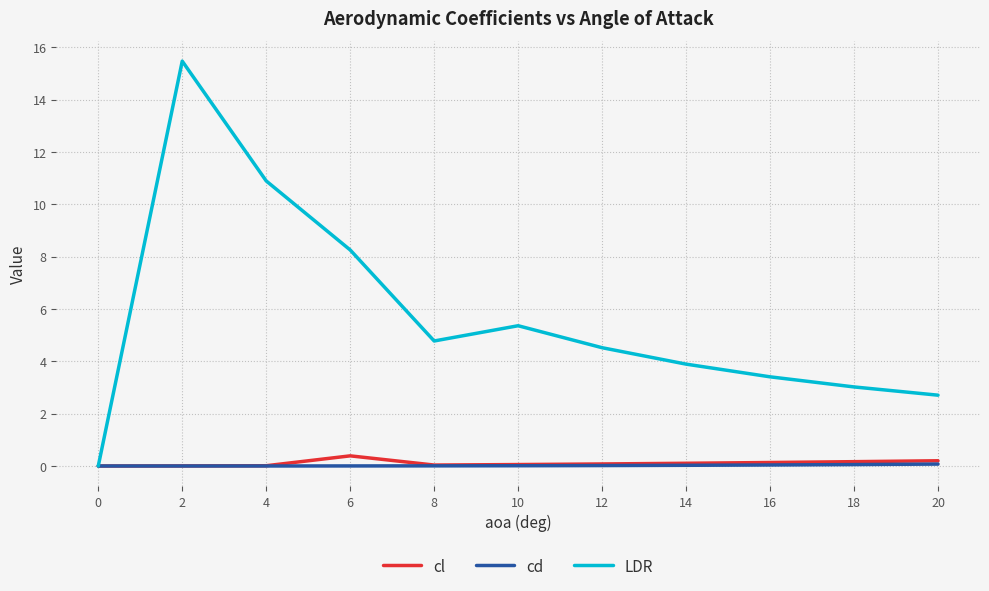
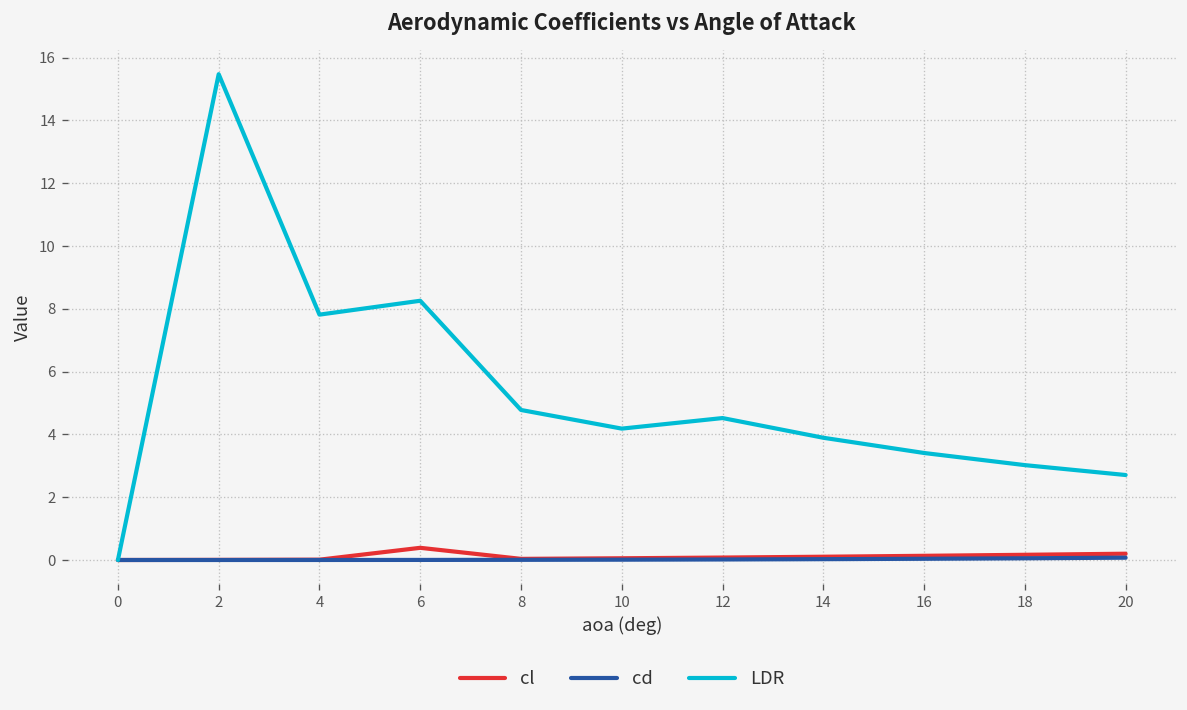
  {
    "cl": {
      "6": 0.4,
      "18": 0.2,
      "20": 0.2
    },
    "cd": {
      "6": 0.0,
      "18": 0.1,
      "20": 0.1
    },
    "LDR": {
      "2": 15.5,
-     "4": 10.9,
+     "4": 7.8,
      "6": 8.3,
      "8": 4.8,
-     "10": 5.4,
+     "10": 4.2,
      "12": 4.5,
      "14": 3.9,
      "16": 3.4,
      "18": 3.0,
      "20": 2.7
    }
  }
